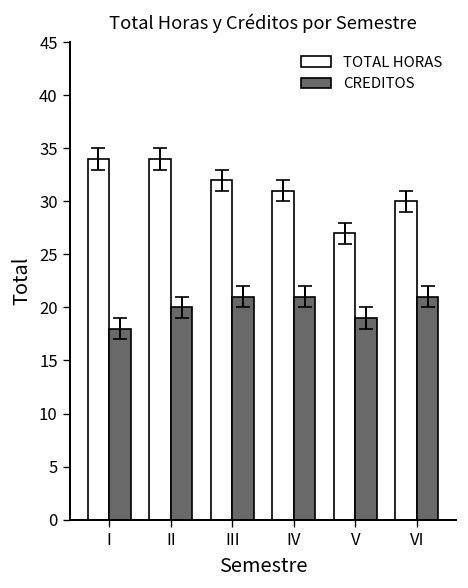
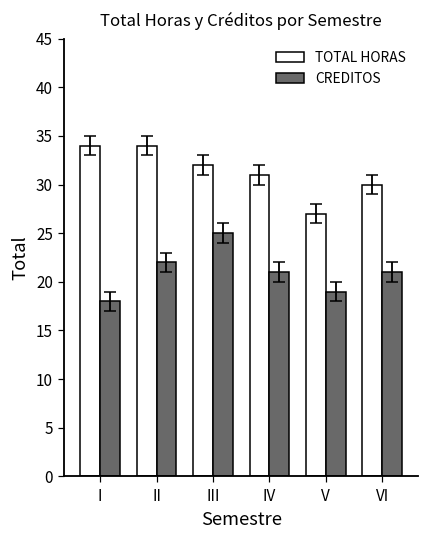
  {
    "TOTAL HORAS": {
      "I": 34,
      "II": 34,
      "III": 32,
      "IV": 31,
      "V": 27,
      "VI": 30
    },
    "CREDITOS": {
      "I": 18,
-     "II": 20,
-     "III": 21,
+     "II": 22,
+     "III": 25,
      "IV": 21,
      "V": 19,
      "VI": 21
    }
  }
